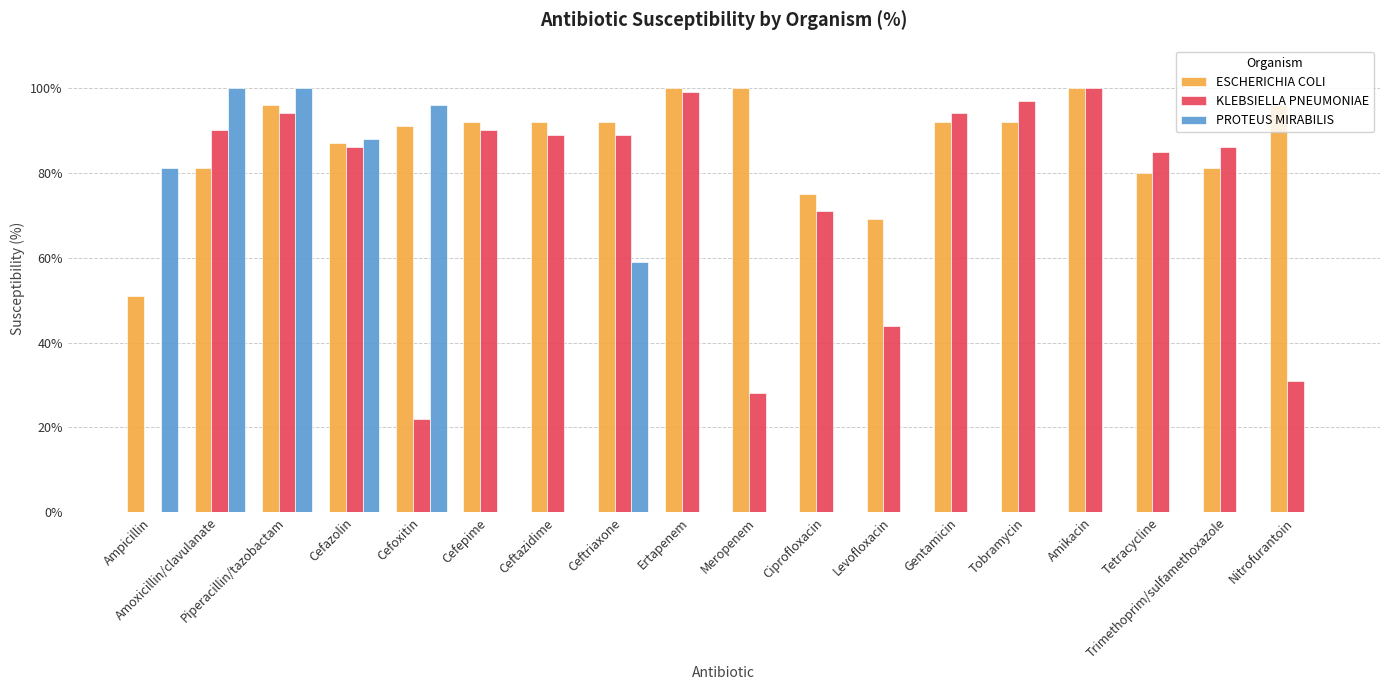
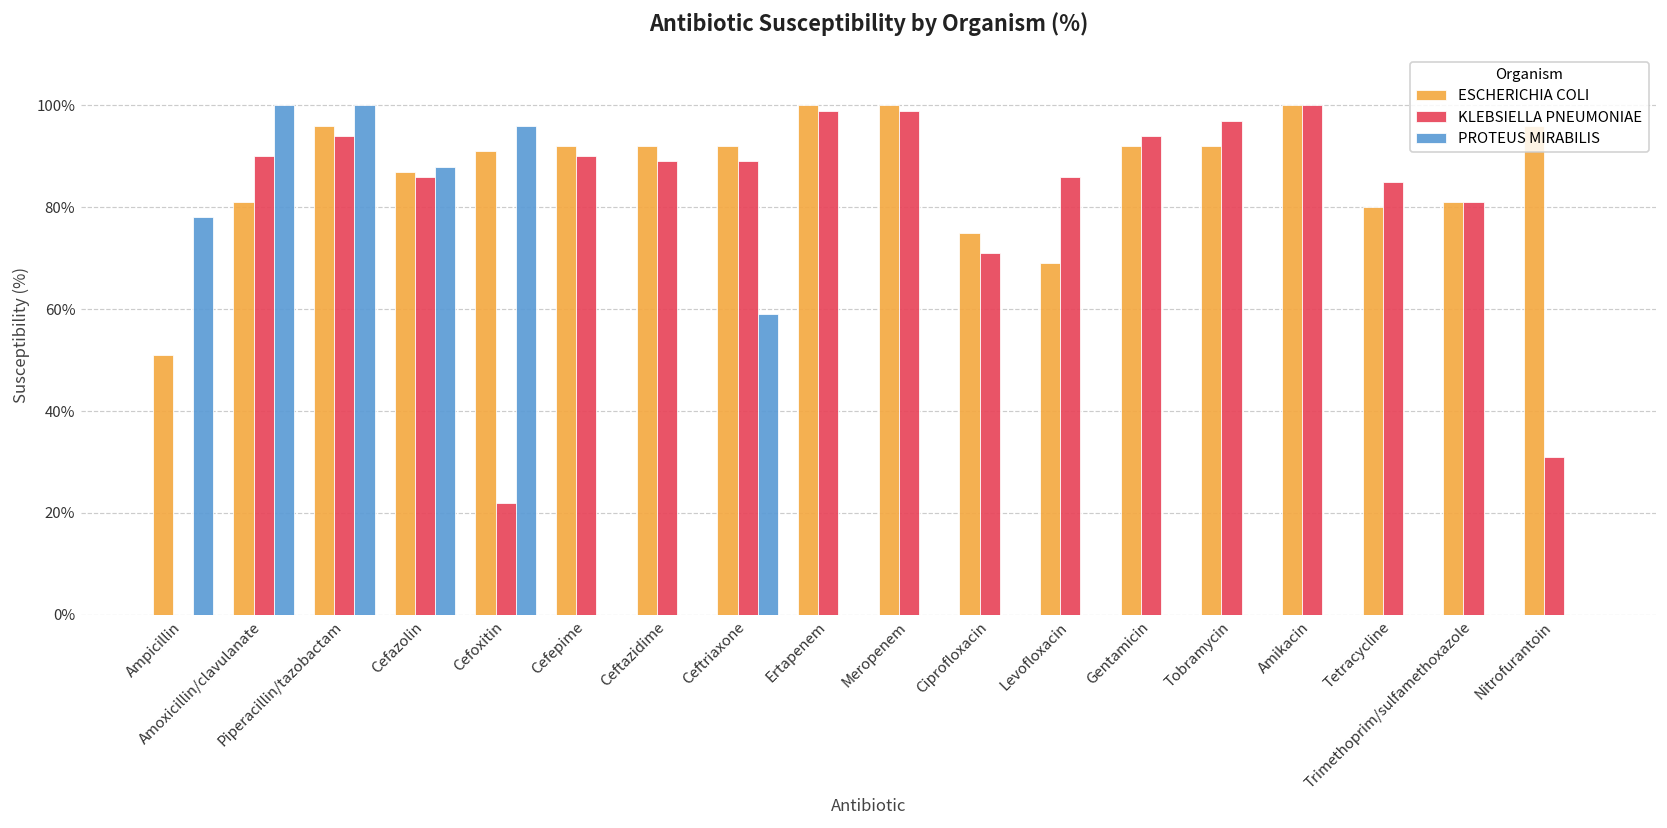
  {
    "ESCHERICHIA COLI": {
      "Ampicillin": "51%",
      "Amoxicillin/clavulanate": "81%",
      "Piperacillin/tazobactam": "96%",
      "Cefazolin": "87%",
      "Cefoxitin": "91%",
      "Cefepime": "92%",
      "Ceftazidime": "92%",
      "Ceftriaxone": "92%",
      "Ertapenem": "100%",
      "Meropenem": "100%",
      "Ciprofloxacin": "75%",
      "Levofloxacin": "69%",
      "Gentamicin": "92%",
      "Tobramycin": "92%",
      "Amikacin": "100%",
      "Tetracycline": "80%",
      "Trimethoprim/sulfamethoxazole": "81%"
    },
    "KLEBSIELLA PNEUMONIAE": {
      "Ampicillin": "0%",
      "Amoxicillin/clavulanate": "90%",
      "Piperacillin/tazobactam": "94%",
      "Cefazolin": "86%",
      "Cefoxitin": "22%",
      "Cefepime": "90%",
      "Ceftazidime": "89%",
      "Ceftriaxone": "89%",
      "Ertapenem": "99%",
-     "Meropenem": "28%",
+     "Meropenem": "99%",
      "Ciprofloxacin": "71%",
-     "Levofloxacin": "44%",
+     "Levofloxacin": "86%",
      "Gentamicin": "94%",
      "Tobramycin": "97%",
      "Amikacin": "100%",
      "Tetracycline": "85%",
-     "Trimethoprim/sulfamethoxazole": "86%",
+     "Trimethoprim/sulfamethoxazole": "81%",
      "Nitrofurantoin": "31%"
    },
    "PROTEUS MIRABILIS": {
-     "Ampicillin": "81%",
+     "Ampicillin": "78%",
      "Amoxicillin/clavulanate": "100%",
      "Piperacillin/tazobactam": "100%",
      "Cefazolin": "88%",
      "Cefoxitin": "96%",
      "Cefepime": "0%",
      "Ceftazidime": "0%",
      "Ceftriaxone": "59%",
      "Ertapenem": "0%",
      "Meropenem": "0%",
      "Ciprofloxacin": "0%",
      "Levofloxacin": "0%",
      "Gentamicin": "0%",
      "Tobramycin": "0%",
      "Amikacin": "0%",
      "Tetracycline": "0%",
      "Trimethoprim/sulfamethoxazole": "0%",
      "Nitrofurantoin": "0%"
    }
  }
